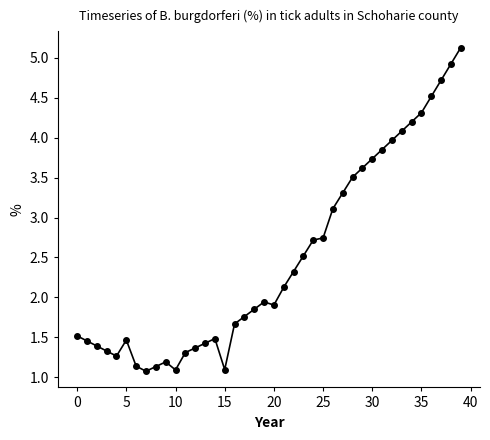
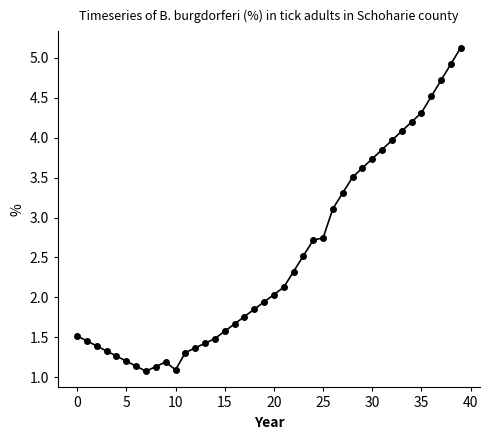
  {
    "0": 1.5,
-   "5": 1.5,
+   "5": 1.2,
    "10": 1.1,
-   "15": 1.1,
-   "20": 1.9,
+   "15": 1.6,
+   "20": 2.0,
    "25": 2.7,
    "30": 3.7,
    "35": 4.3
  }
